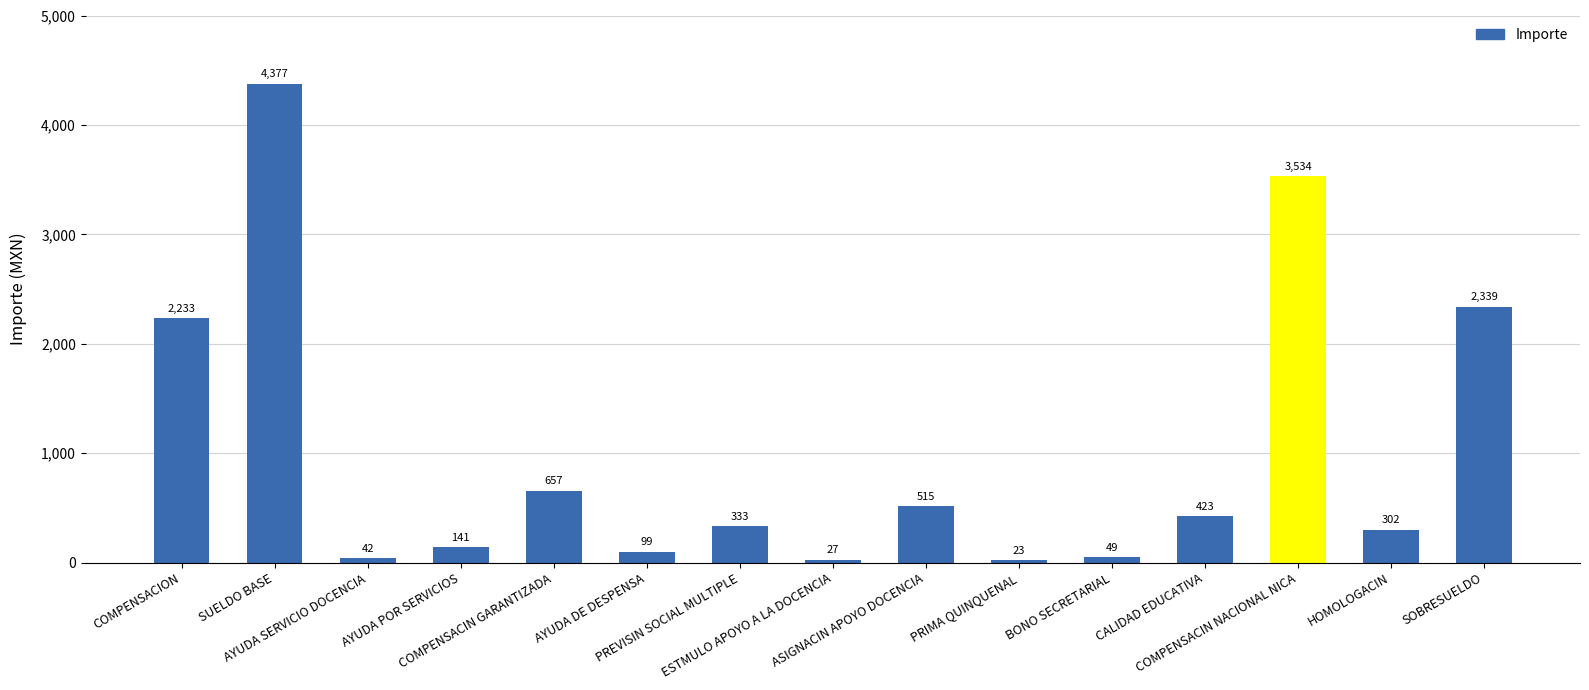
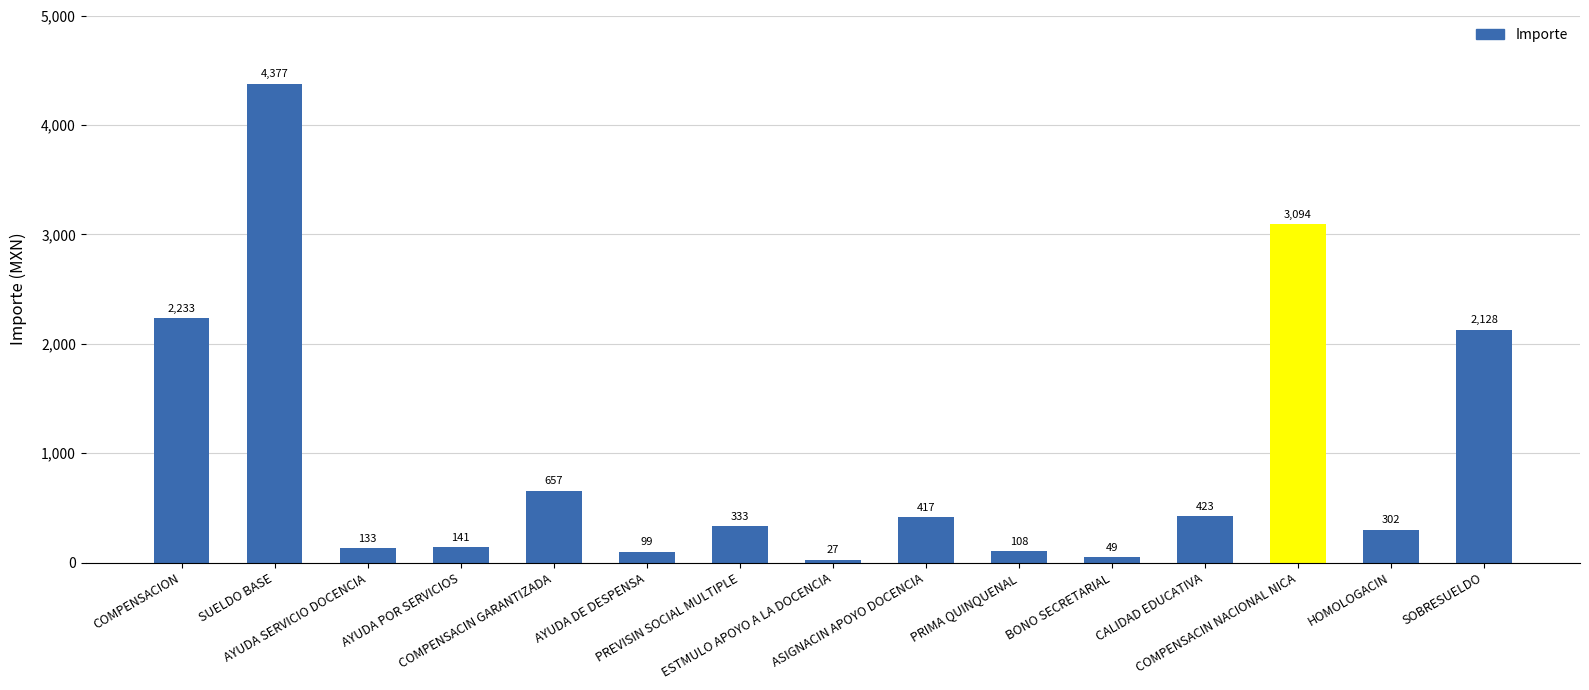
  {
    "COMPENSACION": "2,233",
    "SUELDO BASE": "4,377",
-   "AYUDA SERVICIO DOCENCIA": "42",
+   "AYUDA SERVICIO DOCENCIA": "133",
    "AYUDA POR SERVICIOS": "141",
    "COMPENSACIN GARANTIZADA": "657",
    "AYUDA DE DESPENSA": "99",
    "PREVISIN SOCIAL MULTIPLE": "333",
    "ESTMULO APOYO A LA DOCENCIA": "27",
-   "ASIGNACIN APOYO DOCENCIA": "515",
-   "PRIMA QUINQUENAL": "23",
+   "ASIGNACIN APOYO DOCENCIA": "417",
+   "PRIMA QUINQUENAL": "108",
    "BONO SECRETARIAL": "49",
    "CALIDAD EDUCATIVA": "423",
-   "COMPENSACIN NACIONAL NICA": "3,534",
+   "COMPENSACIN NACIONAL NICA": "3,094",
    "HOMOLOGACIN": "302",
-   "SOBRESUELDO": "2,339"
+   "SOBRESUELDO": "2,128"
  }
